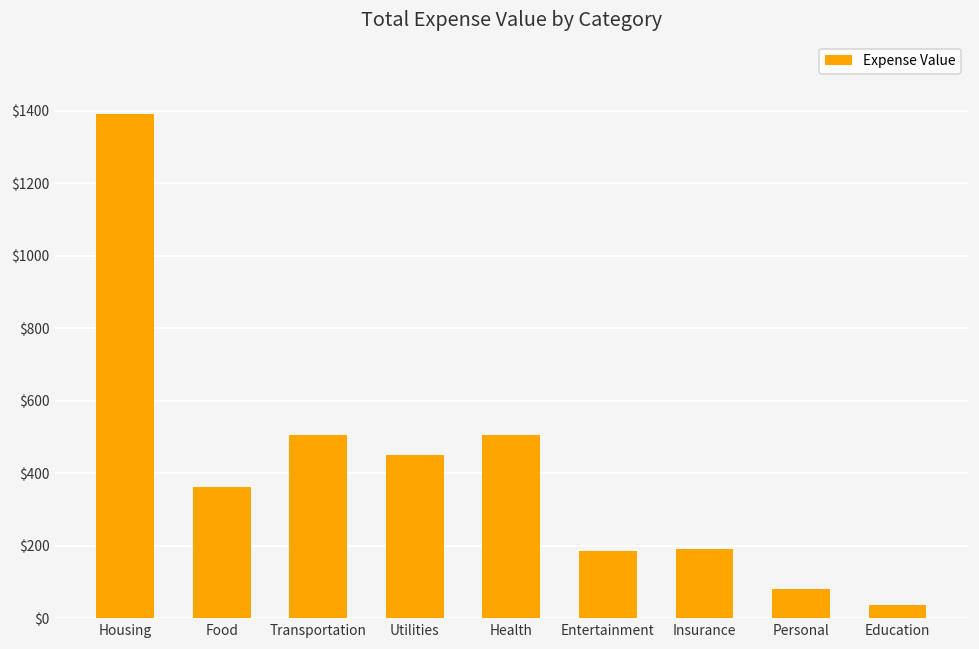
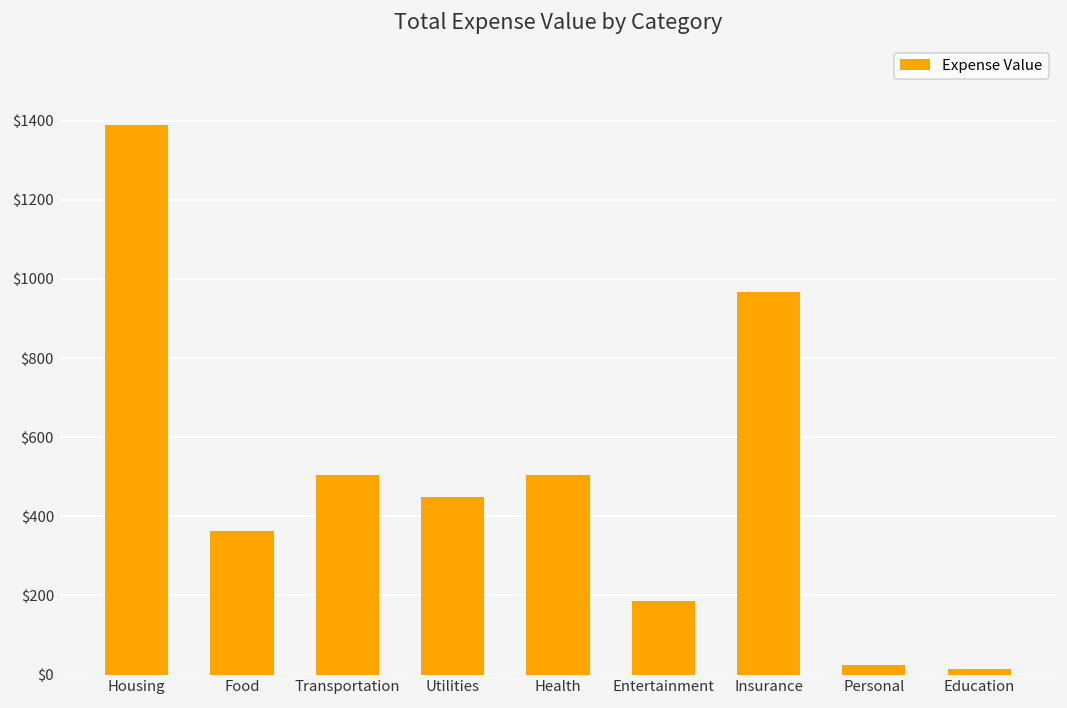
  {
    "Housing": "$1390",
    "Food": "$360",
    "Transportation": "$510",
    "Utilities": "$450",
    "Health": "$510",
    "Entertainment": "$190",
-   "Insurance": "$190",
-   "Personal": "$80",
-   "Education": "$40"
+   "Insurance": "$970",
+   "Personal": "$30",
+   "Education": "$10"
  }
